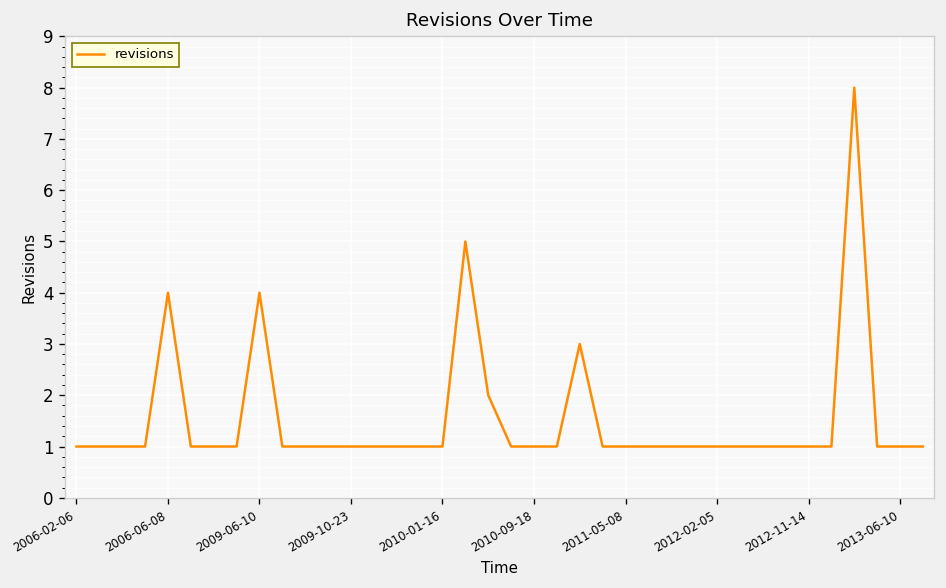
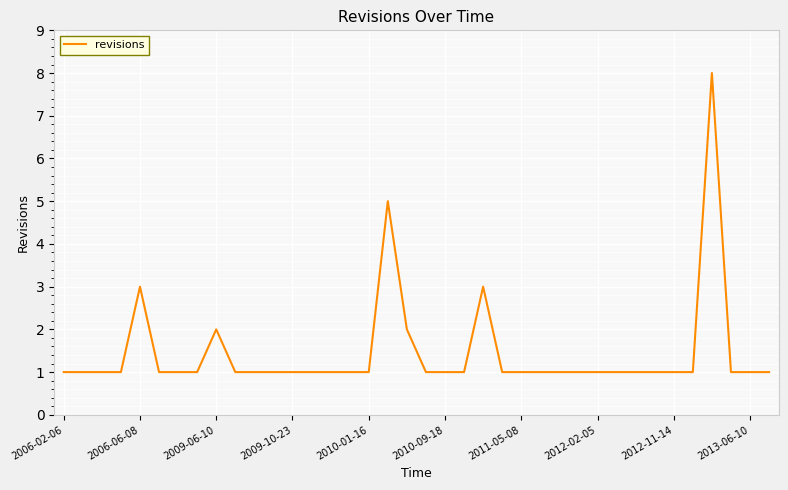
  {
    "2006-02-06": 1,
-   "2006-06-08": 4,
-   "2009-06-10": 4,
+   "2006-06-08": 3,
+   "2009-06-10": 2,
    "2009-10-23": 1,
    "2010-01-16": 1,
    "2010-09-18": 1,
    "2011-05-08": 1,
    "2012-02-05": 1,
    "2012-11-14": 1,
    "2013-06-10": 1
  }
